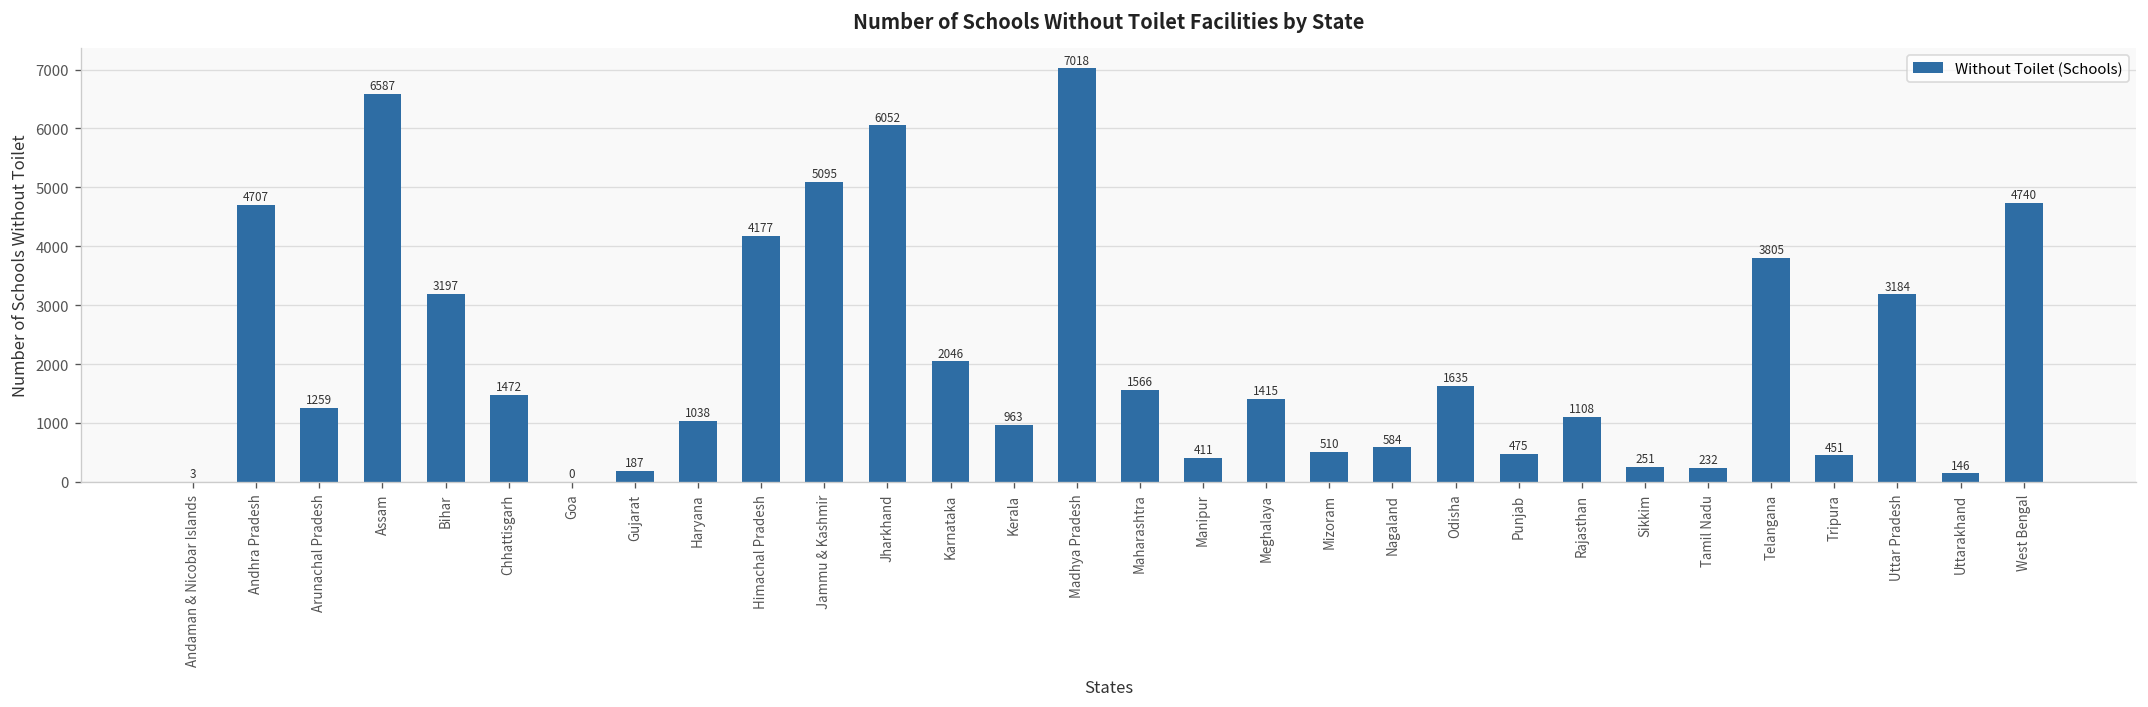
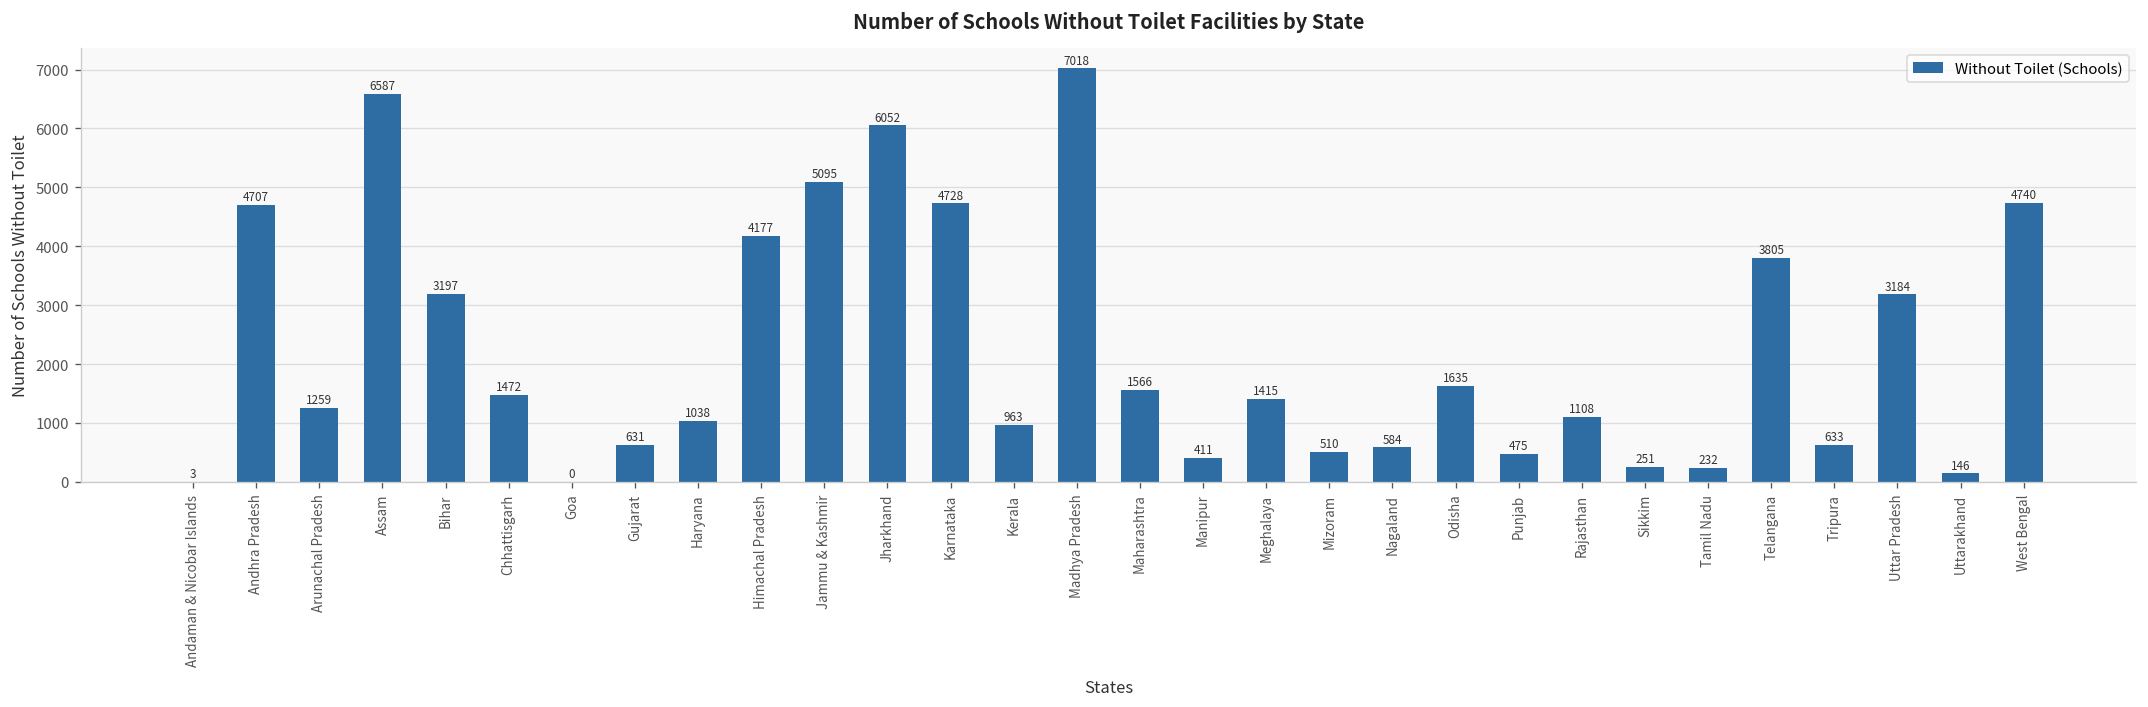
  {
    "Andaman & Nicobar Islands": 3,
    "Andhra Pradesh": 4707,
    "Arunachal Pradesh": 1259,
    "Assam": 6587,
    "Bihar": 3197,
    "Chhattisgarh": 1472,
    "Goa": 0,
-   "Gujarat": 187,
+   "Gujarat": 631,
    "Haryana": 1038,
    "Himachal Pradesh": 4177,
    "Jammu & Kashmir": 5095,
    "Jharkhand": 6052,
-   "Karnataka": 2046,
+   "Karnataka": 4728,
    "Kerala": 963,
    "Madhya Pradesh": 7018,
    "Maharashtra": 1566,
    "Manipur": 411,
    "Meghalaya": 1415,
    "Mizoram": 510,
    "Nagaland": 584,
    "Odisha": 1635,
    "Punjab": 475,
    "Rajasthan": 1108,
    "Sikkim": 251,
    "Tamil Nadu": 232,
    "Telangana": 3805,
-   "Tripura": 451,
+   "Tripura": 633,
    "Uttar Pradesh": 3184,
    "Uttarakhand": 146,
    "West Bengal": 4740
  }
